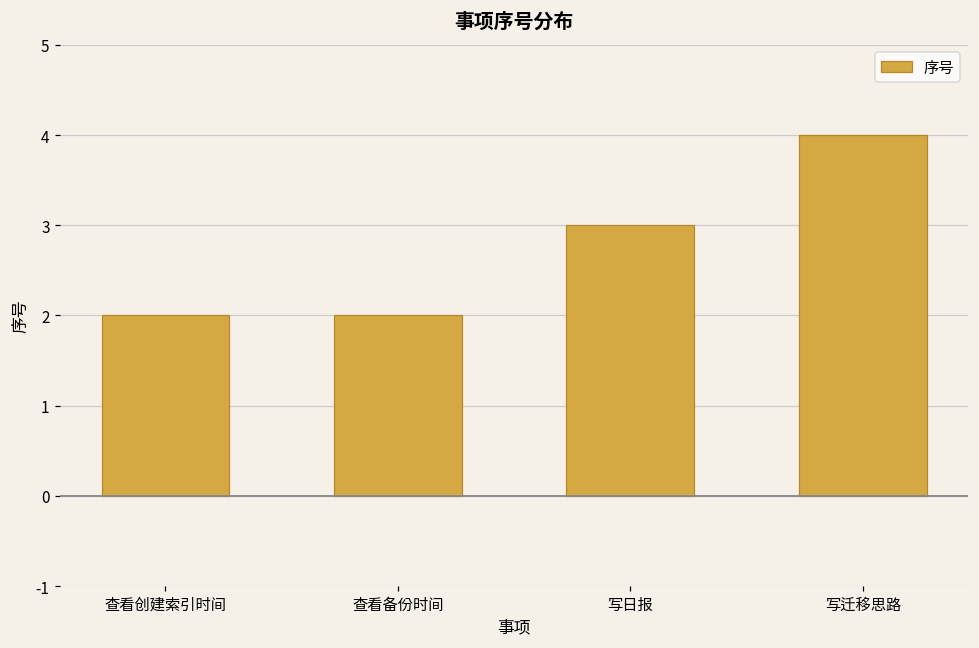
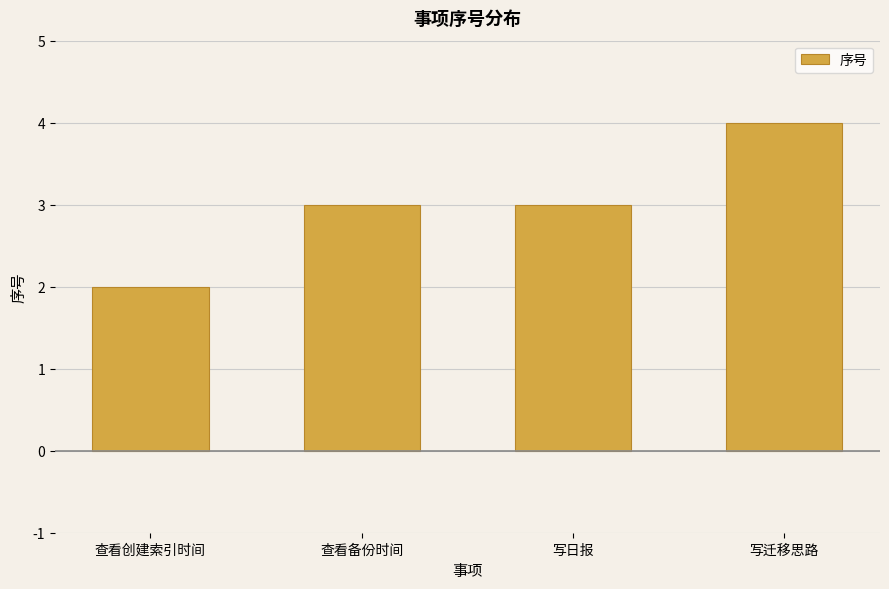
  {
    "查看创建索引时间": 2,
-   "查看备份时间": 2,
+   "查看备份时间": 3,
    "写日报": 3,
    "写迁移思路": 4
  }
